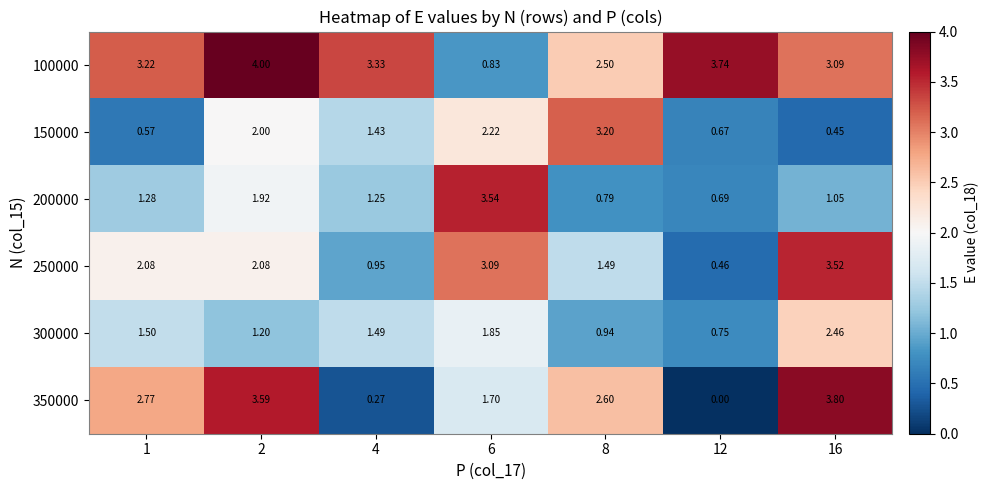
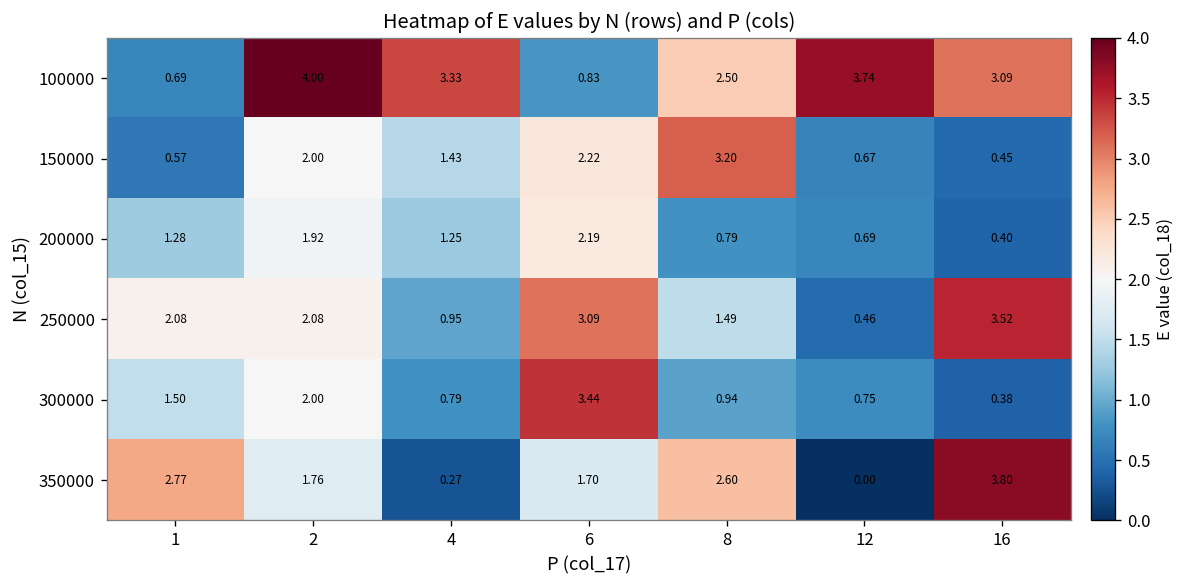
  {
    "100000": {
-     "1": 3.22,
+     "1": 0.69,
      "2": 4.00,
      "4": 3.33,
      "6": 0.83,
      "8": 2.50,
      "12": 3.74,
      "16": 3.09
    },
    "150000": {
      "1": 0.57,
      "2": 2.00,
      "4": 1.43,
      "6": 2.22,
      "8": 3.20,
      "12": 0.67,
      "16": 0.45
    },
    "200000": {
      "1": 1.28,
      "2": 1.92,
      "4": 1.25,
-     "6": 3.54,
+     "6": 2.19,
      "8": 0.79,
      "12": 0.69,
-     "16": 1.05
+     "16": 0.40
    },
    "250000": {
      "1": 2.08,
      "2": 2.08,
      "4": 0.95,
      "6": 3.09,
      "8": 1.49,
      "12": 0.46,
      "16": 3.52
    },
    "300000": {
      "1": 1.50,
-     "2": 1.20,
-     "4": 1.49,
-     "6": 1.85,
+     "2": 2.00,
+     "4": 0.79,
+     "6": 3.44,
      "8": 0.94,
      "12": 0.75,
-     "16": 2.46
+     "16": 0.38
    },
    "350000": {
      "1": 2.77,
-     "2": 3.59,
+     "2": 1.76,
      "4": 0.27,
      "6": 1.70,
      "8": 2.60,
      "12": 0.00,
      "16": 3.80
    }
  }
